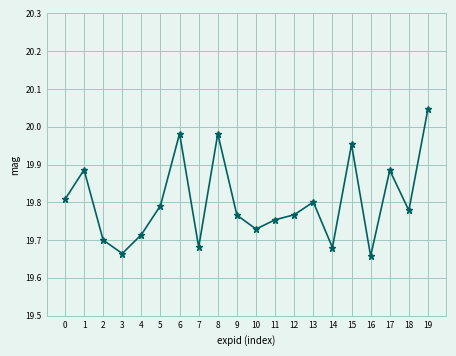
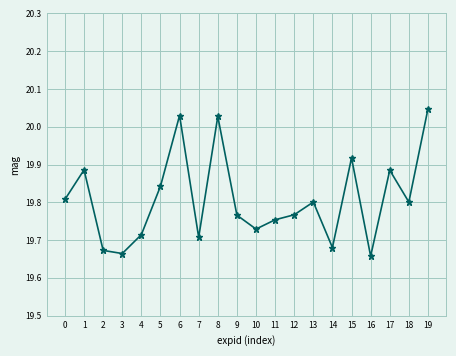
  {
    "0": 19.81,
    "1": 19.89,
-   "2": 19.70,
+   "2": 19.67,
    "3": 19.66,
    "4": 19.71,
-   "5": 19.79,
-   "6": 19.98,
-   "7": 19.68,
-   "8": 19.98,
+   "5": 19.84,
+   "6": 20.03,
+   "7": 19.71,
+   "8": 20.03,
    "9": 19.77,
    "10": 19.73,
    "11": 19.75,
    "12": 19.77,
    "13": 19.80,
    "14": 19.68,
-   "15": 19.95,
+   "15": 19.92,
    "16": 19.66,
    "17": 19.88,
-   "18": 19.78,
+   "18": 19.80,
    "19": 20.05
  }
